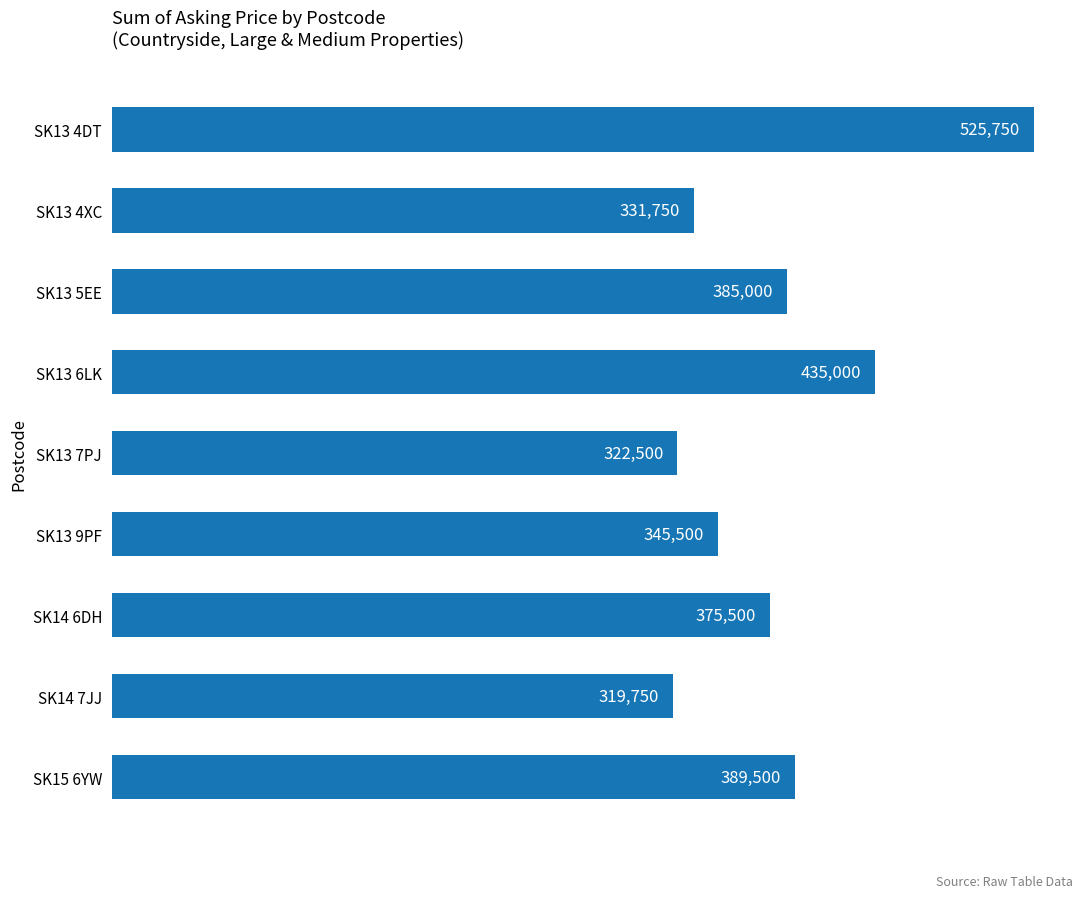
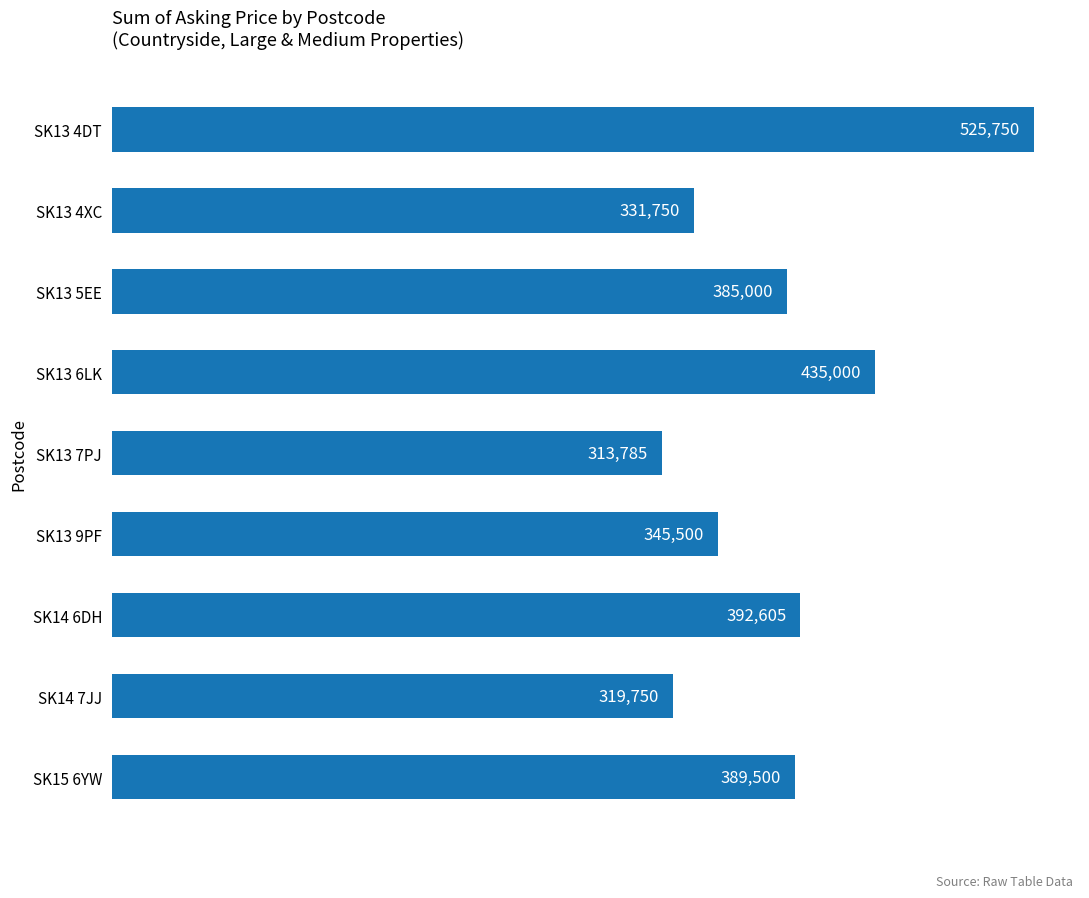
  {
    "SK13 4DT": "525,750",
    "SK13 4XC": "331,750",
    "SK13 5EE": "385,000",
    "SK13 6LK": "435,000",
-   "SK13 7PJ": "322,500",
+   "SK13 7PJ": "313,785",
    "SK13 9PF": "345,500",
-   "SK14 6DH": "375,500",
+   "SK14 6DH": "392,605",
    "SK14 7JJ": "319,750",
    "SK15 6YW": "389,500"
  }
